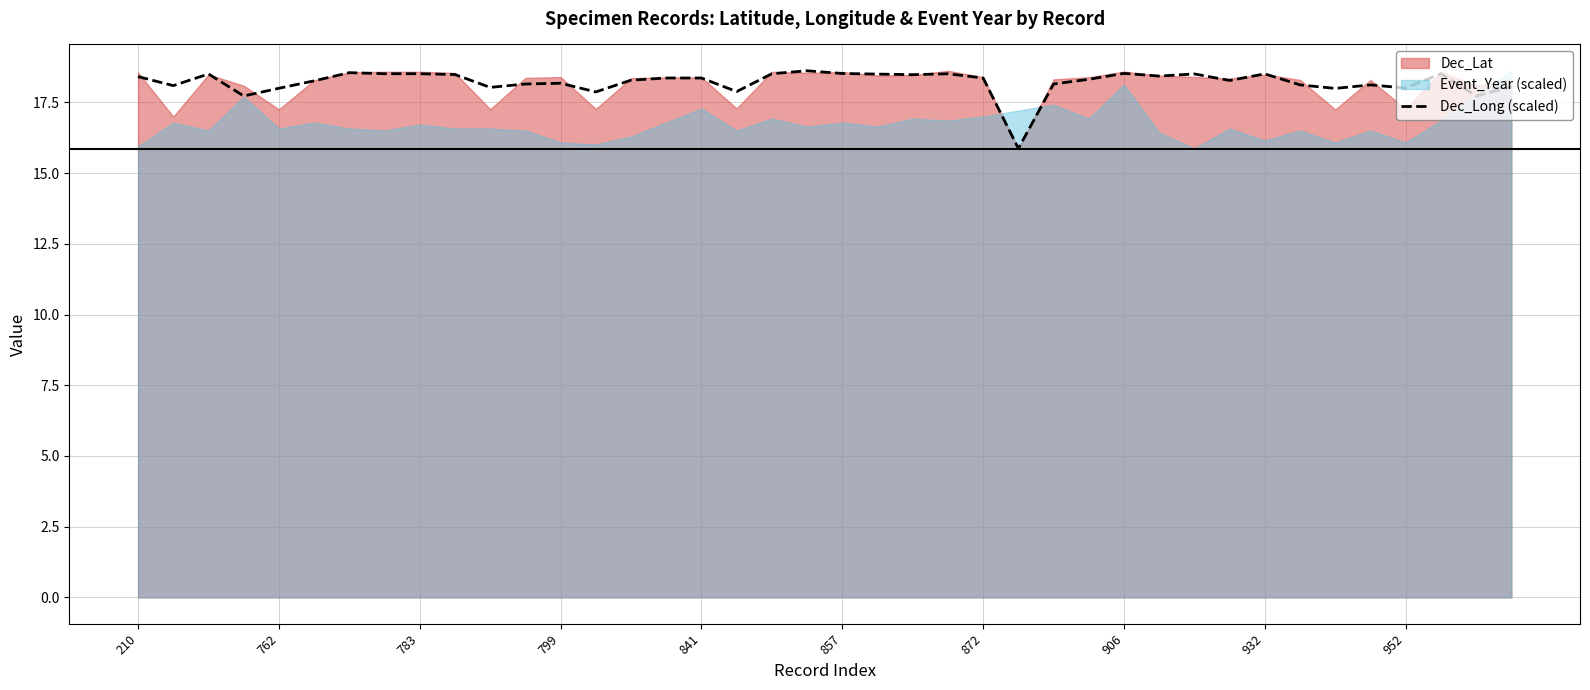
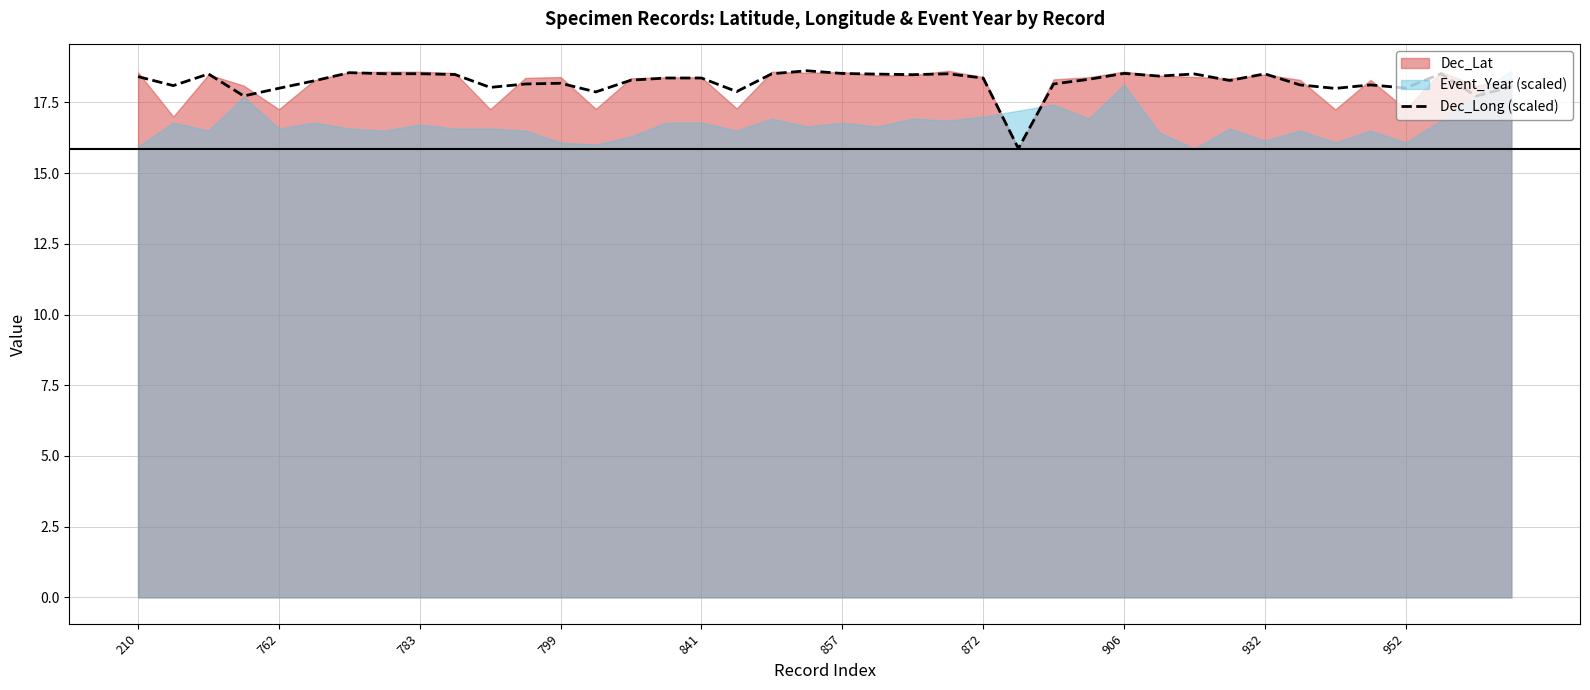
  {
    "Dec_Long (scaled)": {
      "210": 18.4,
      "762": 18.0,
      "799": 18.2
    },
    "Dec_Lat": {
      "210": 18.6,
      "762": 17.3,
      "799": 18.4
    },
    "Event_Year (scaled)": {
      "210": 15.9,
      "762": 16.6,
      "783": 16.7,
      "799": 16.1,
-     "841": 17.3,
+     "841": 16.8,
      "857": 16.8,
      "872": 17.0,
      "906": 18.1,
      "932": 16.2,
      "952": 16.1
    }
  }
